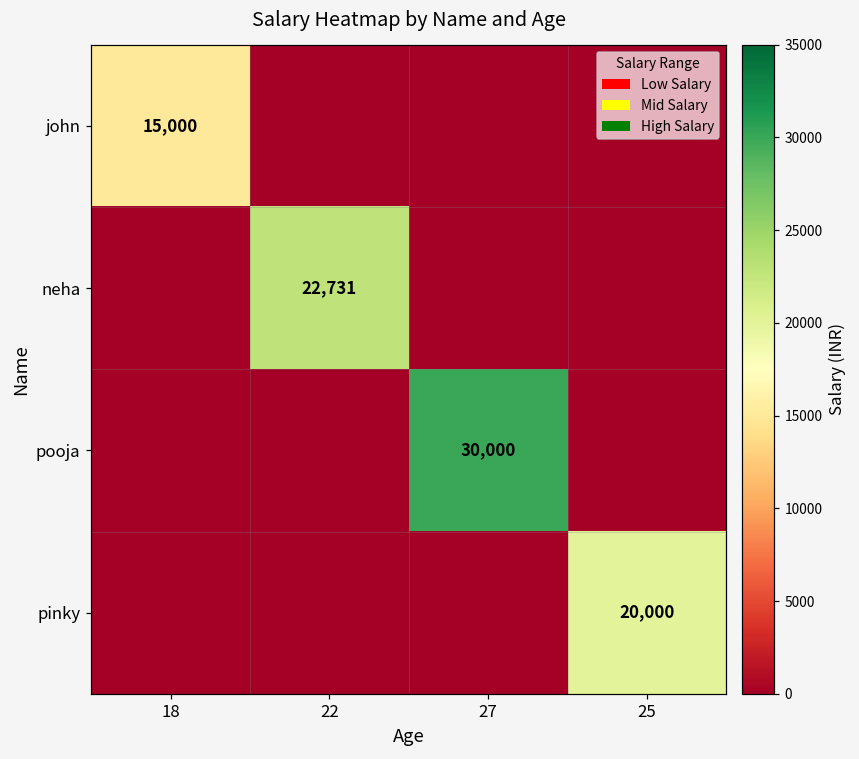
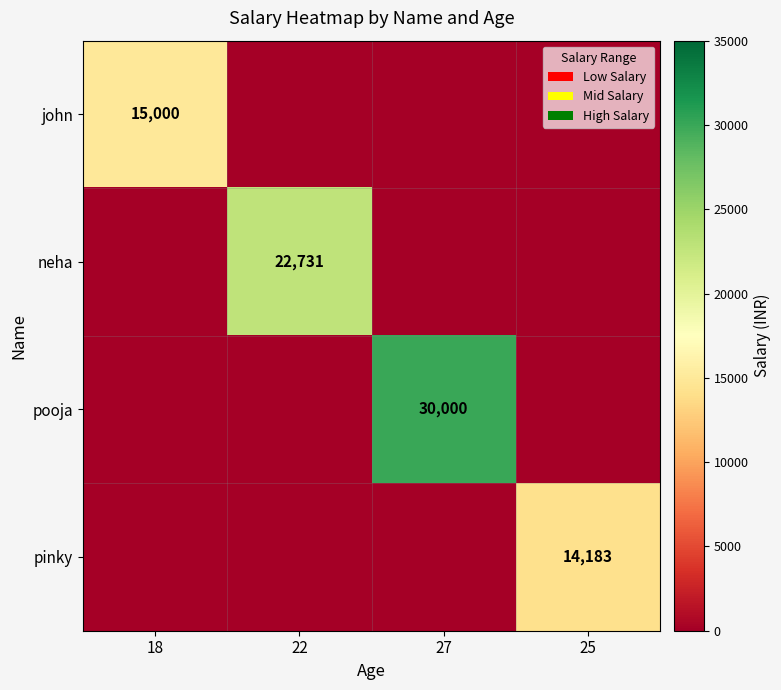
  {
    "john": {
      "18": "15,000"
    },
    "neha": {
      "22": "22,731"
    },
    "pooja": {
      "27": "30,000"
    },
    "pinky": {
-     "25": "20,000"
+     "25": "14,183"
    }
  }
